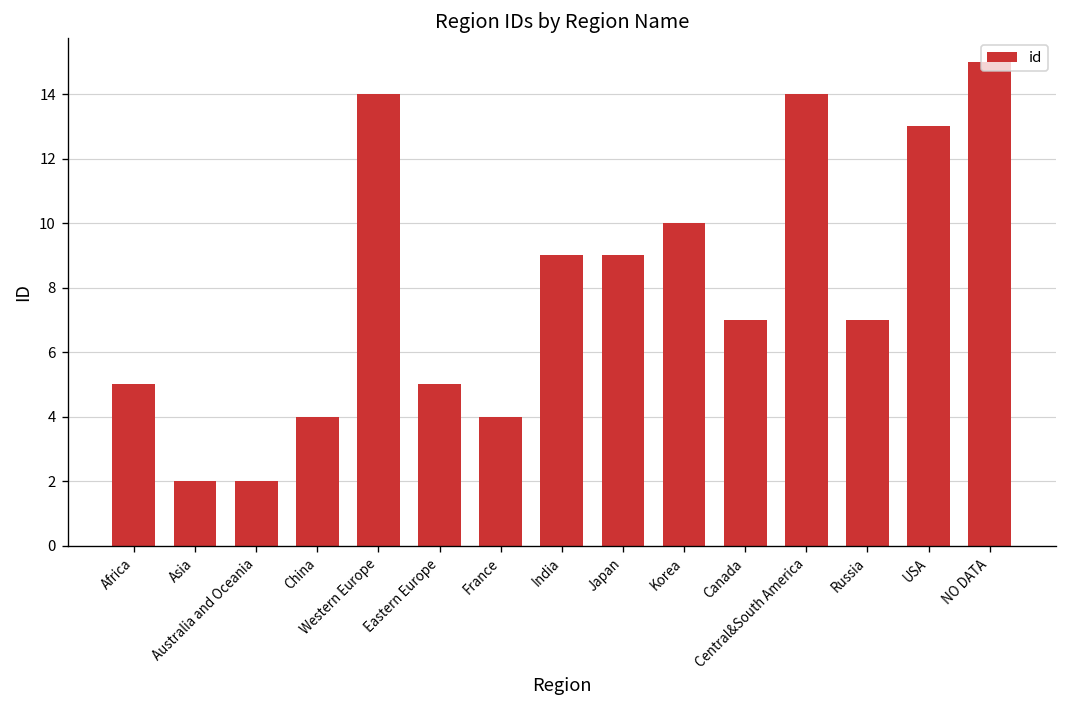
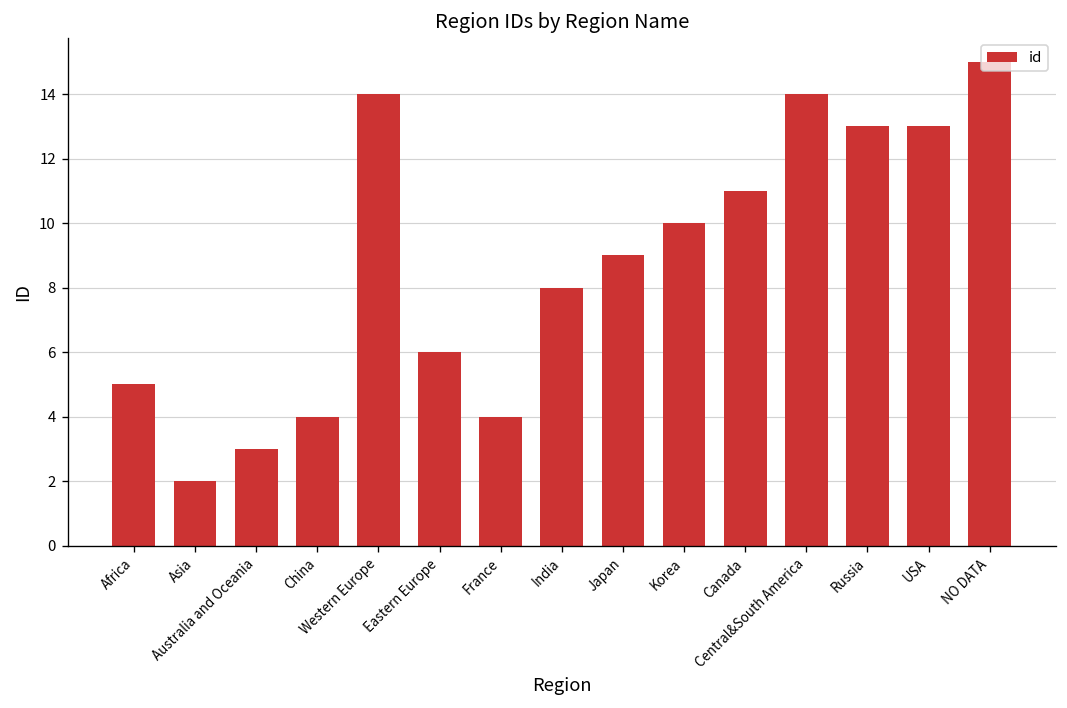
  {
    "Africa": 5,
    "Asia": 2,
-   "Australia and Oceania": 2,
+   "Australia and Oceania": 3,
    "China": 4,
    "Western Europe": 14,
-   "Eastern Europe": 5,
+   "Eastern Europe": 6,
    "France": 4,
-   "India": 9,
+   "India": 8,
    "Japan": 9,
    "Korea": 10,
-   "Canada": 7,
+   "Canada": 11,
    "Central&South America": 14,
-   "Russia": 7,
+   "Russia": 13,
    "USA": 13
  }
